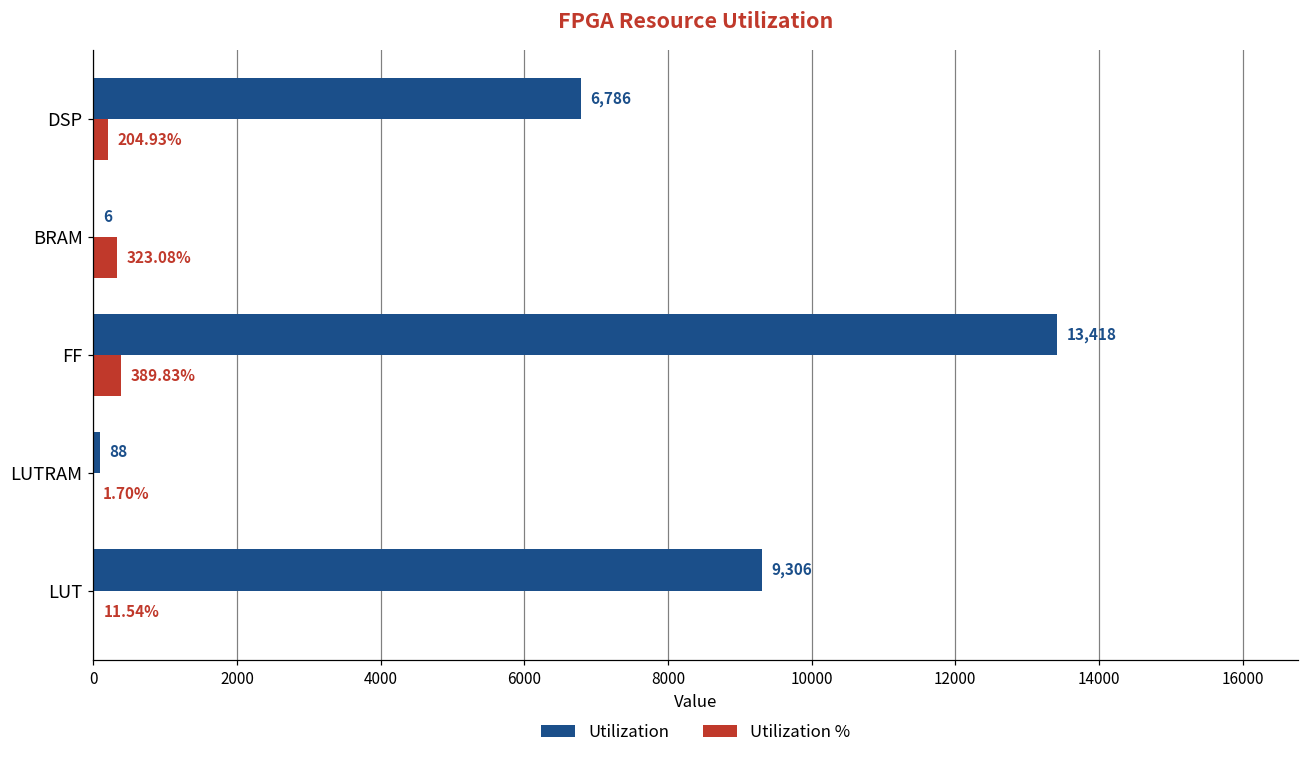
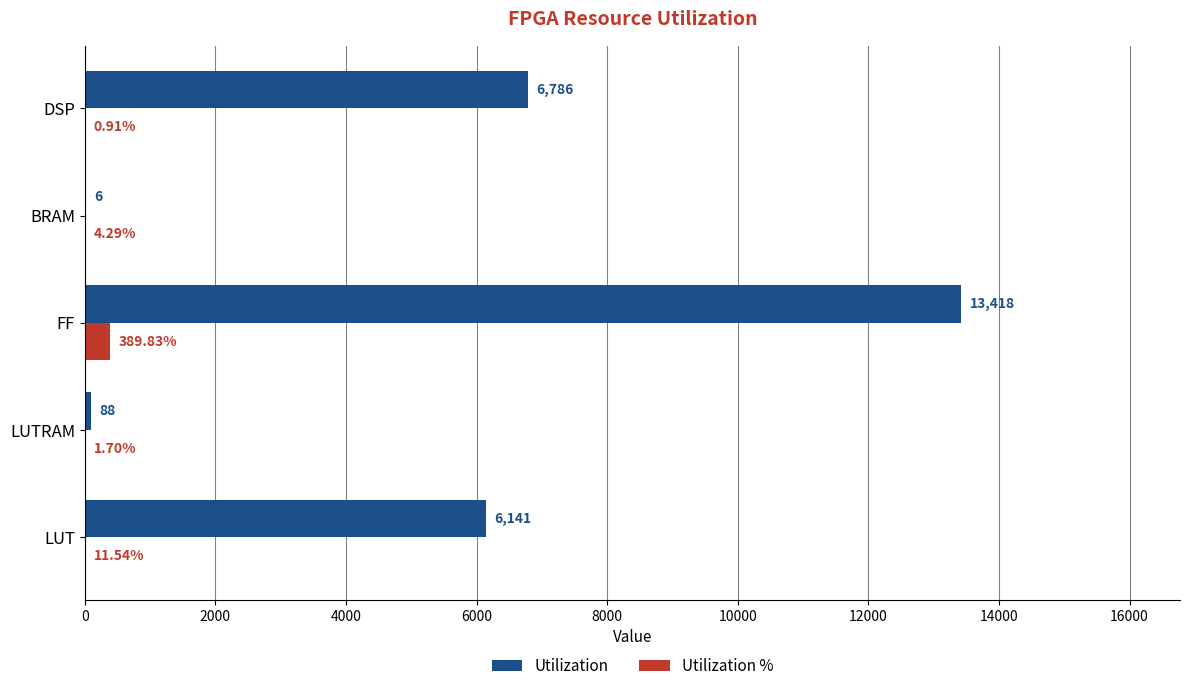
  {
    "Utilization": {
      "DSP": "6,786",
      "BRAM": "6",
      "FF": "13,418",
      "LUTRAM": "88",
-     "LUT": "9,306"
+     "LUT": "6,141"
    },
    "Utilization %": {
-     "DSP": "204.93%",
-     "BRAM": "323.08%",
+     "DSP": "0.91%",
+     "BRAM": "4.29%",
      "FF": "389.83%",
      "LUTRAM": "1.70%",
      "LUT": "11.54%"
    }
  }
